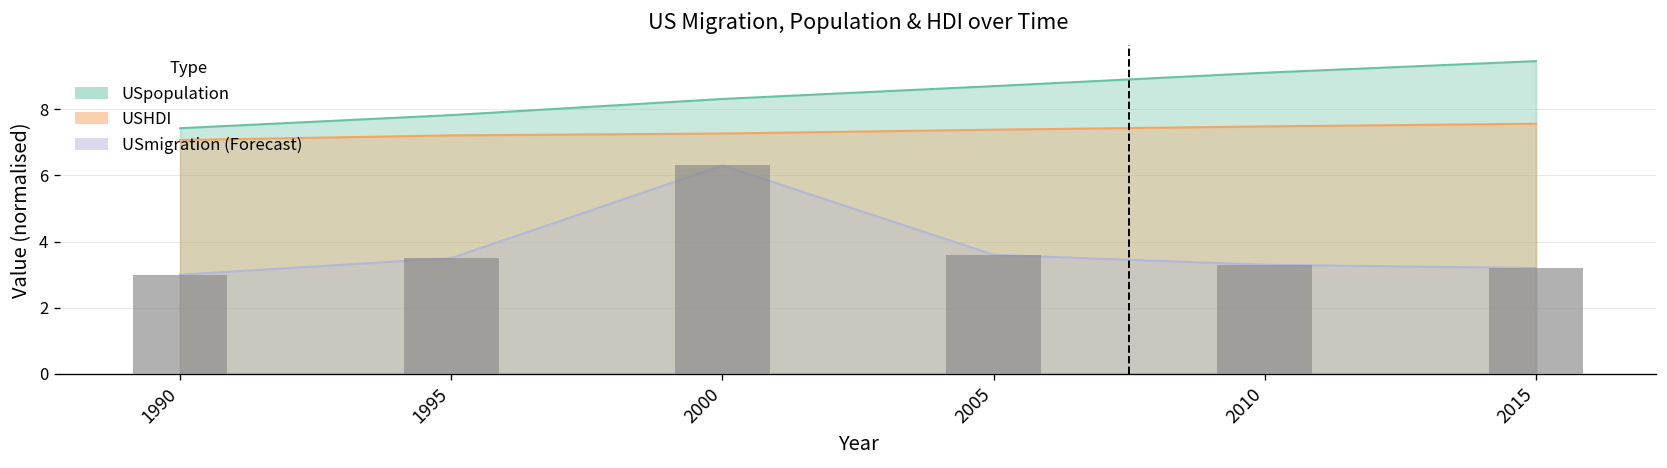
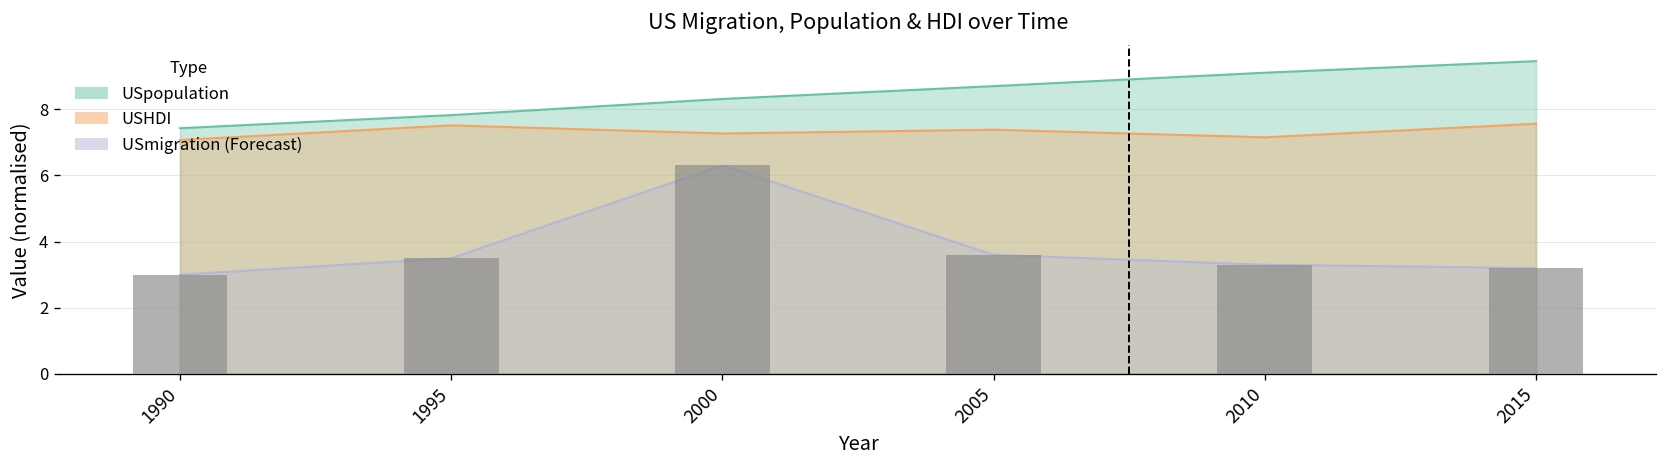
  {
    "USHDI": {
      "1990": 7.1,
-     "1995": 7.2,
+     "1995": 7.5,
      "2000": 7.3,
      "2005": 7.4,
-     "2010": 7.5,
+     "2010": 7.1,
      "2015": 7.6
    }
  }
